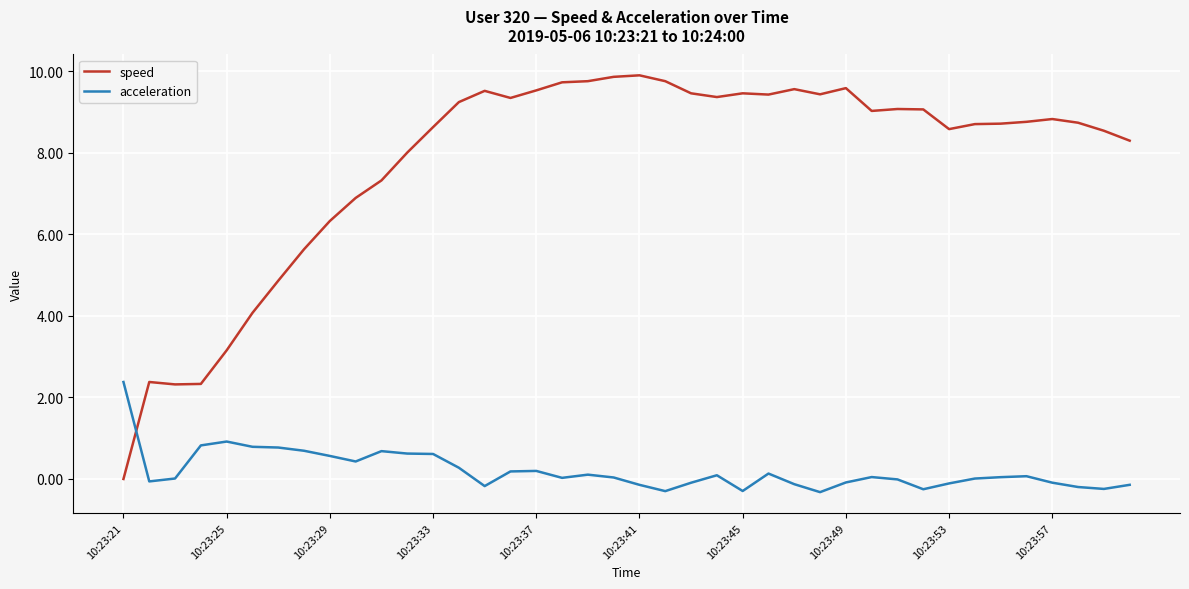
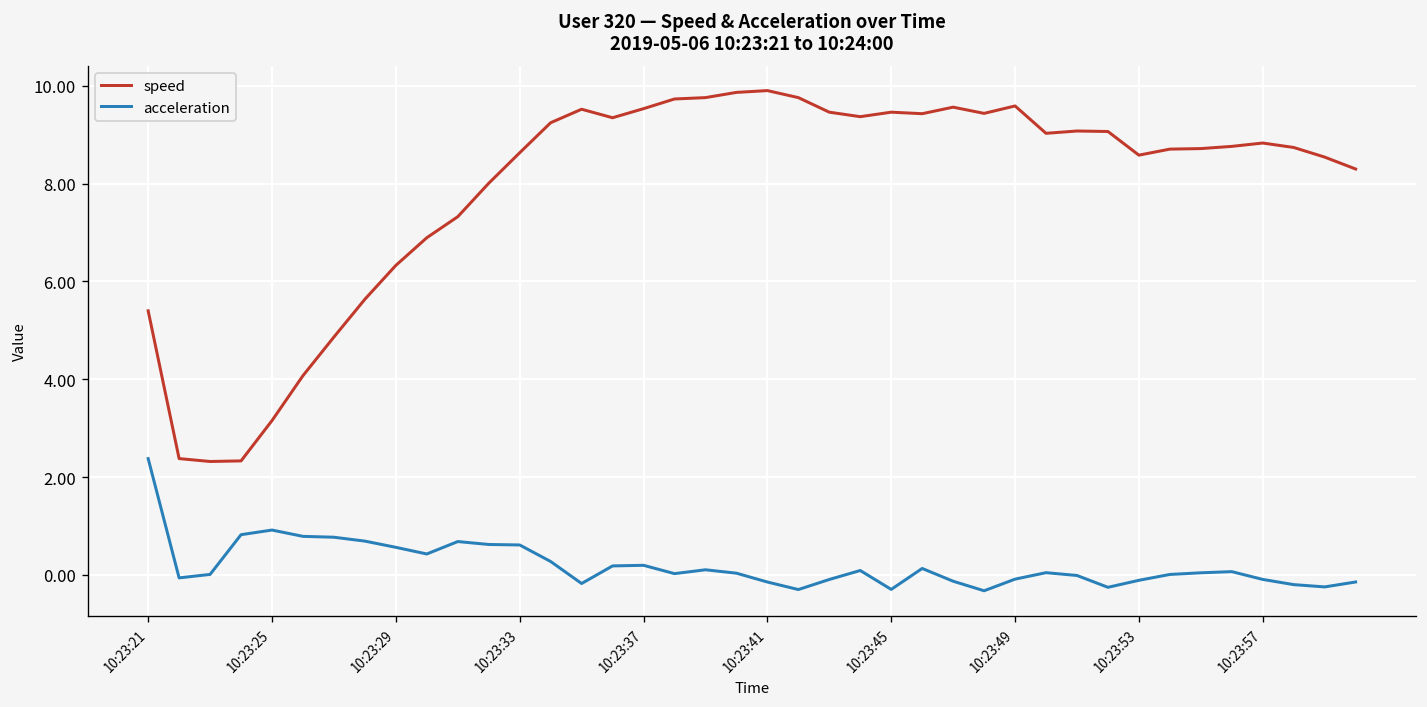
  {
    "speed": {
-     "10:23:21": 0.0,
+     "10:23:21": 5.4,
      "10:23:25": 3.2,
      "10:23:29": 6.3,
      "10:23:33": 8.6,
      "10:23:37": 9.5,
      "10:23:41": 9.9,
      "10:23:45": 9.5,
      "10:23:49": 9.6,
      "10:23:53": 8.6,
      "10:23:57": 8.8
    },
    "acceleration": {
      "10:23:21": 2.4,
      "10:23:25": 0.9,
      "10:23:29": 0.6,
      "10:23:33": 0.6,
      "10:23:37": 0.2,
      "10:23:41": -0.1,
      "10:23:45": -0.3,
      "10:23:49": -0.1,
      "10:23:53": -0.1,
      "10:23:57": -0.1
    }
  }
